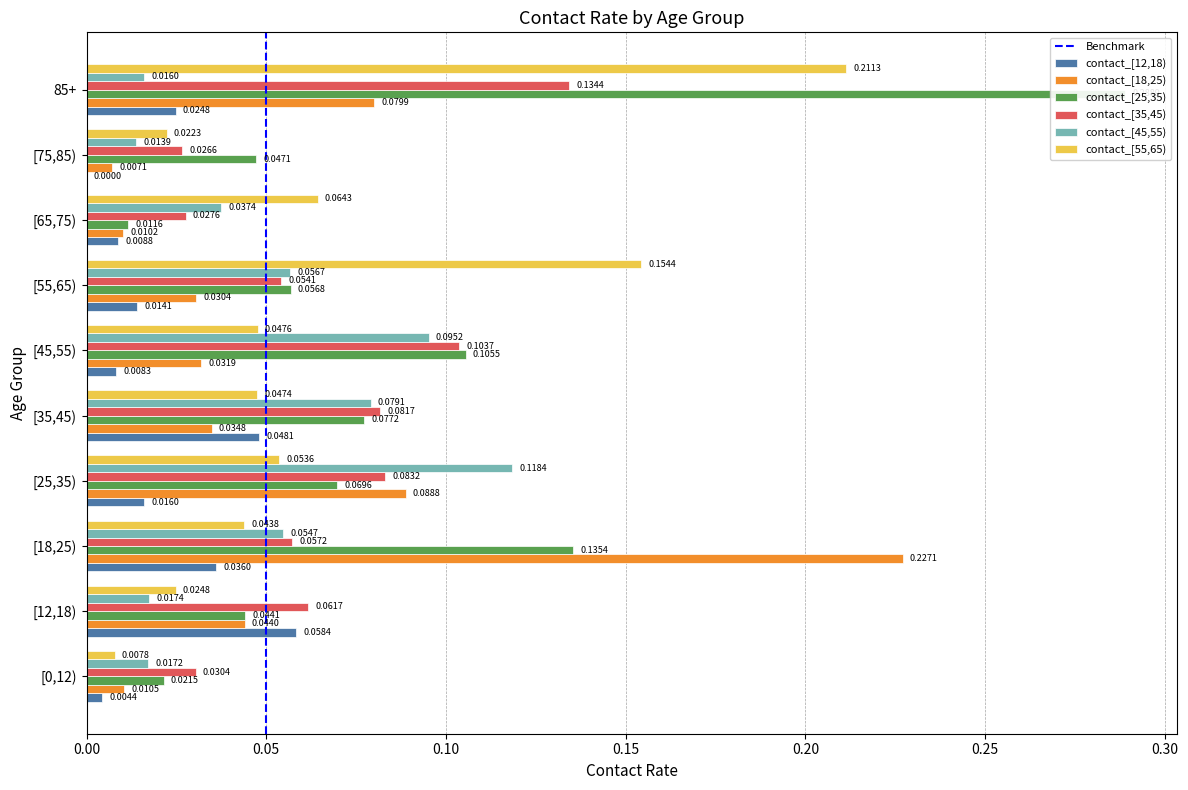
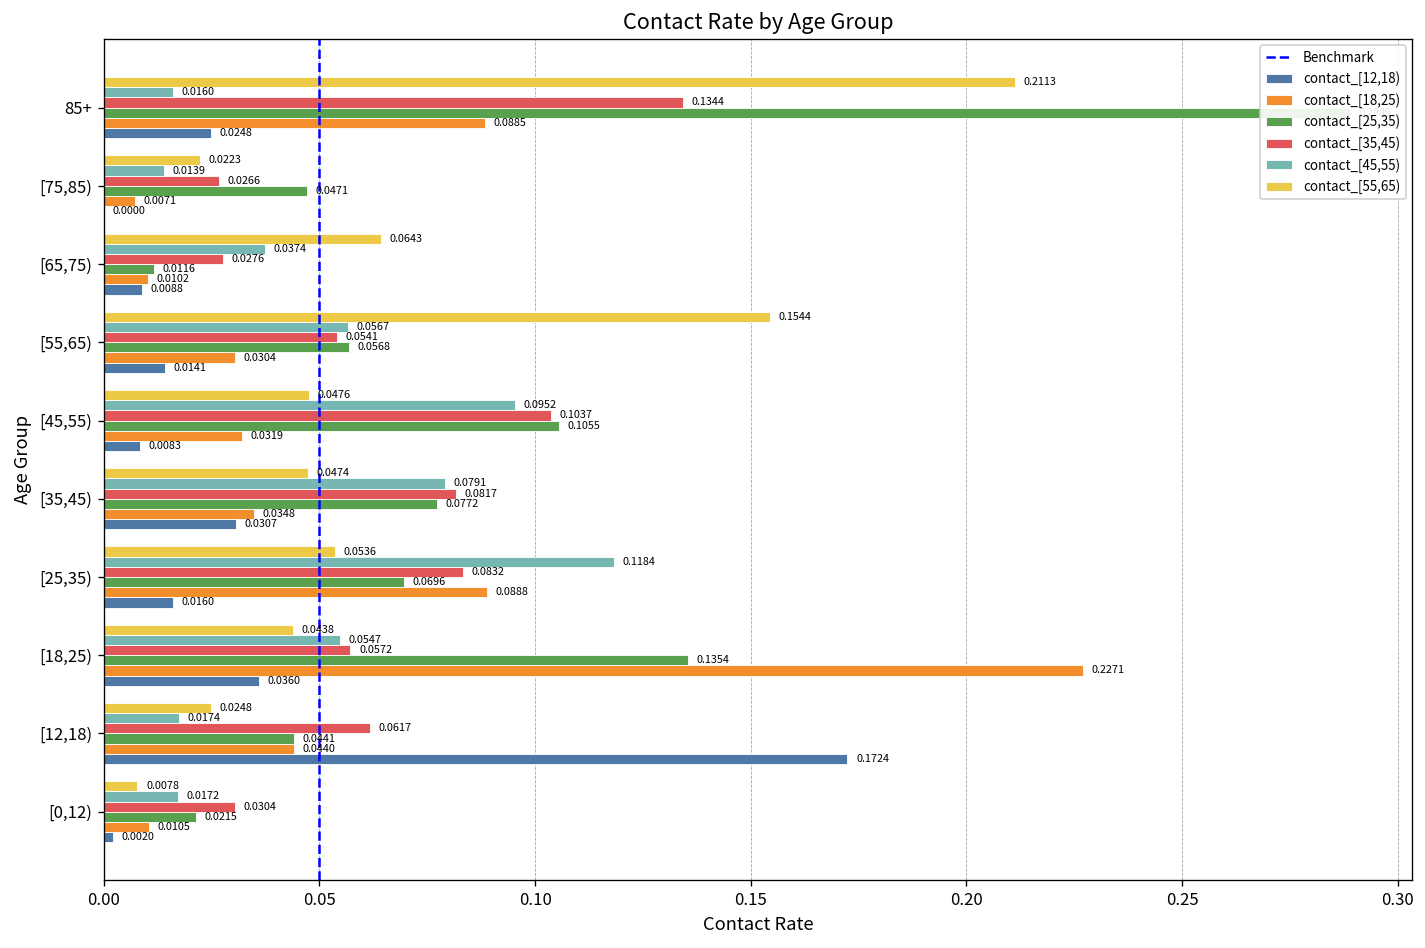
  {
    "contact_[12,18)": {
      "85+": 0.0248,
      "[75,85)": 0.0000,
      "[65,75)": 0.0088,
      "[55,65)": 0.0141,
      "[45,55)": 0.0083,
-     "[35,45)": 0.0481,
+     "[35,45)": 0.0307,
      "[25,35)": 0.0160,
      "[18,25)": 0.0360,
-     "[12,18)": 0.0584,
-     "[0,12)": 0.0044
+     "[12,18)": 0.1724,
+     "[0,12)": 0.0020
    },
    "contact_[18,25)": {
-     "85+": 0.0799,
+     "85+": 0.0885,
      "[75,85)": 0.0071,
      "[65,75)": 0.0102,
      "[55,65)": 0.0304,
      "[45,55)": 0.0319,
      "[35,45)": 0.0348,
      "[25,35)": 0.0888,
      "[18,25)": 0.2271,
      "[12,18)": 0.0440,
      "[0,12)": 0.0105
    },
    "contact_[25,35)": {
      "[75,85)": 0.0471,
      "[65,75)": 0.0116,
      "[55,65)": 0.0568,
      "[45,55)": 0.1055,
      "[35,45)": 0.0772,
      "[25,35)": 0.0696,
      "[18,25)": 0.1354,
      "[12,18)": 0.0441,
      "[0,12)": 0.0215
    },
    "contact_[35,45)": {
      "85+": 0.1344,
      "[75,85)": 0.0266,
      "[65,75)": 0.0276,
      "[55,65)": 0.0541,
      "[45,55)": 0.1037,
      "[35,45)": 0.0817,
      "[25,35)": 0.0832,
      "[18,25)": 0.0572,
      "[12,18)": 0.0617,
      "[0,12)": 0.0304
    },
    "contact_[45,55)": {
      "85+": 0.0160,
      "[75,85)": 0.0139,
      "[65,75)": 0.0374,
      "[55,65)": 0.0567,
      "[45,55)": 0.0952,
      "[35,45)": 0.0791,
      "[25,35)": 0.1184,
      "[18,25)": 0.0547,
      "[12,18)": 0.0174,
      "[0,12)": 0.0172
    },
    "contact_[55,65)": {
      "85+": 0.2113,
      "[75,85)": 0.0223,
      "[65,75)": 0.0643,
      "[55,65)": 0.1544,
      "[45,55)": 0.0476,
      "[35,45)": 0.0474,
      "[25,35)": 0.0536,
      "[18,25)": 0.0438,
      "[12,18)": 0.0248,
      "[0,12)": 0.0078
    }
  }
